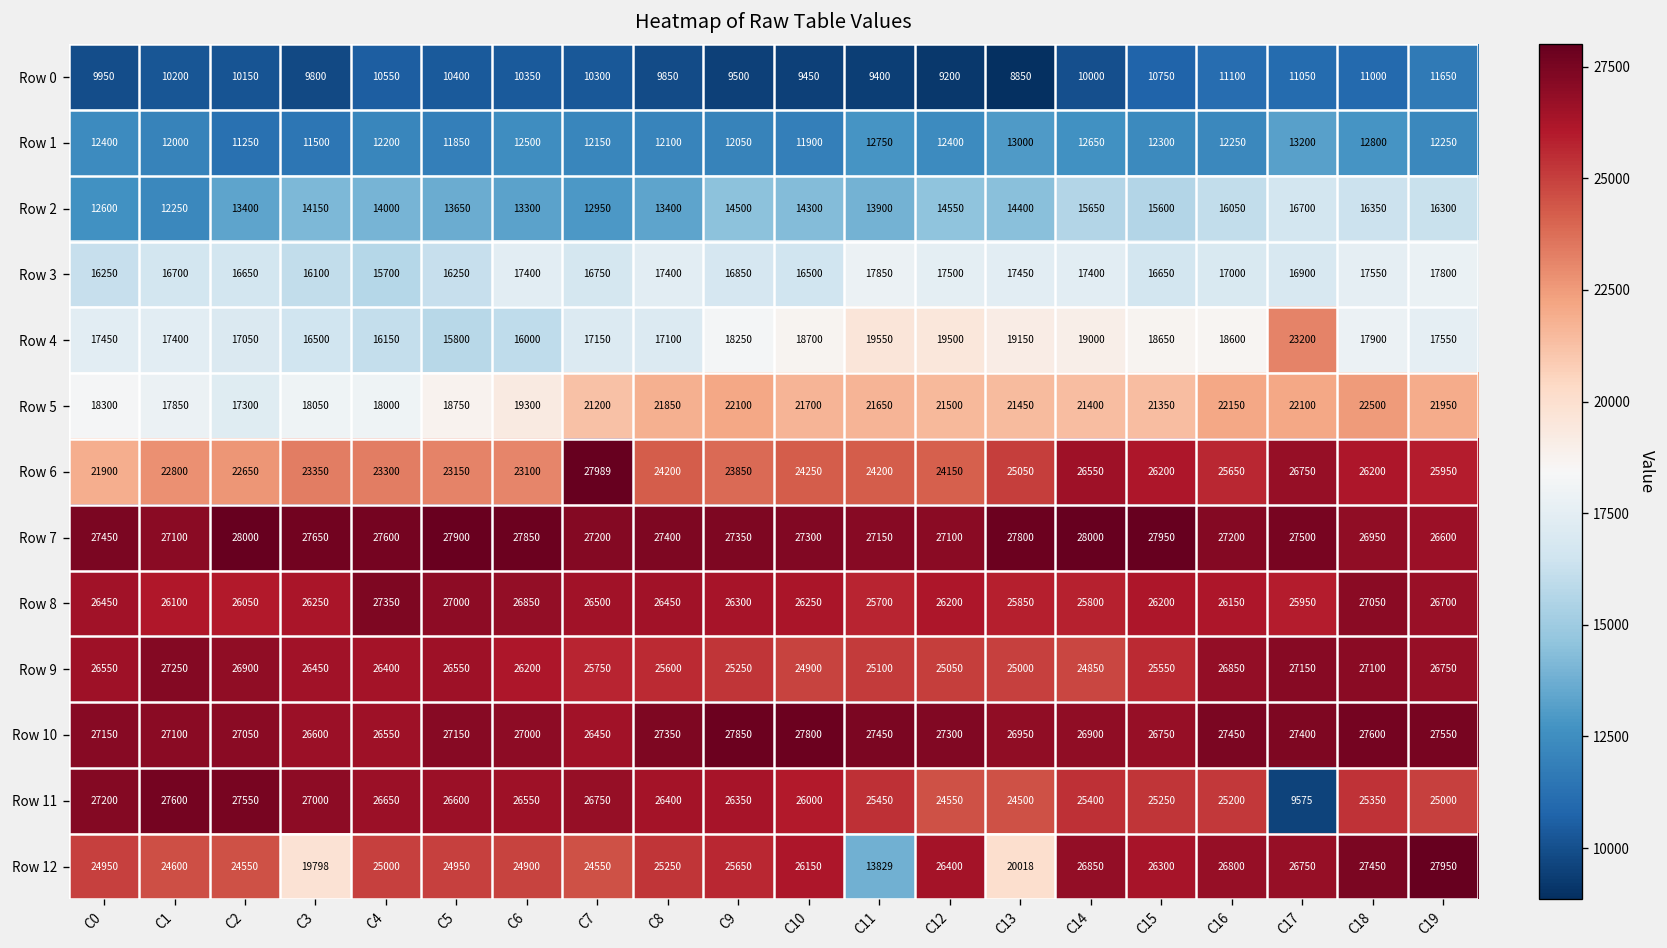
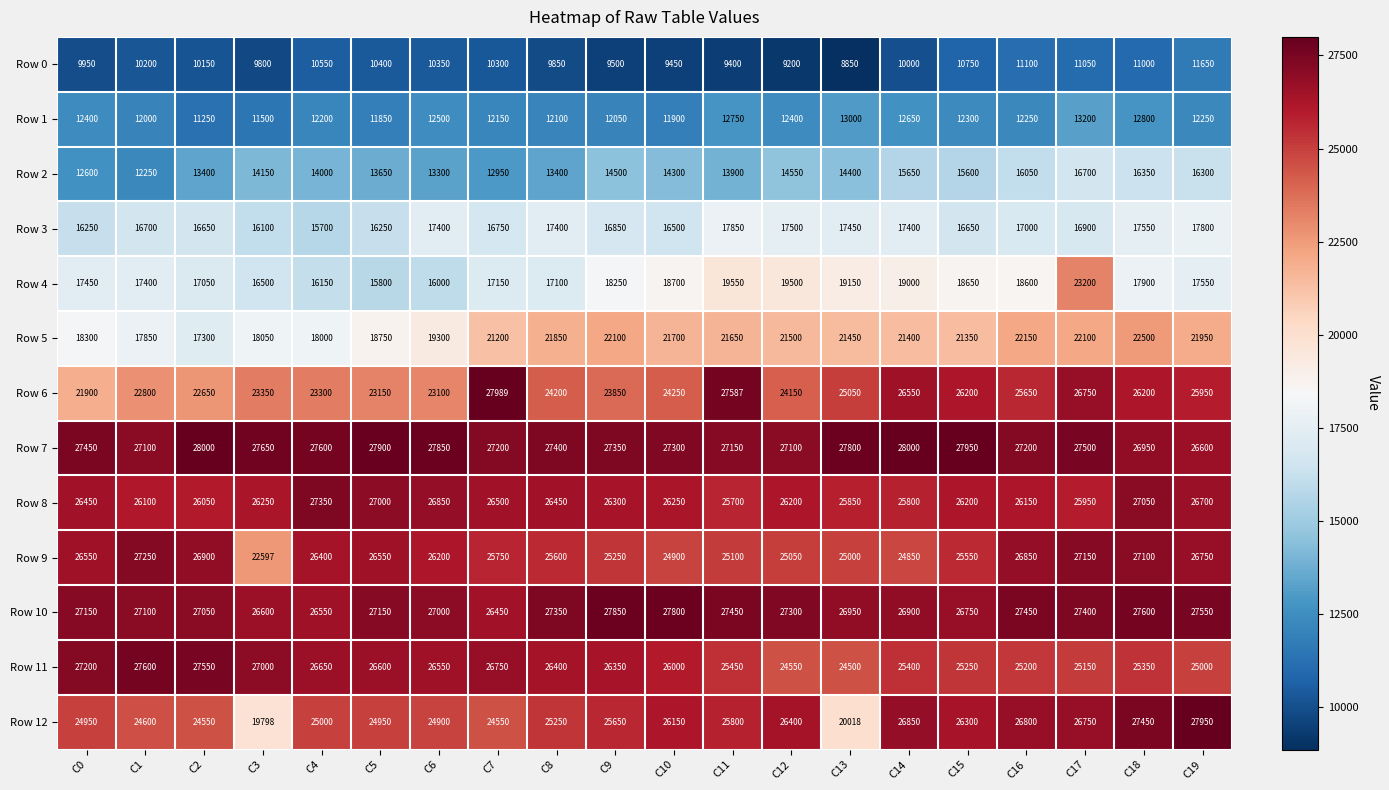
  {
    "Row 6": {
      "C0": 21900,
      "C1": 22800,
      "C2": 22650,
      "C3": 23350,
      "C4": 23300,
      "C5": 23150,
      "C6": 23100,
      "C7": 27989,
      "C8": 24200,
      "C9": 23850,
      "C10": 24250,
-     "C11": 24200,
+     "C11": 27587,
      "C12": 24150,
      "C13": 25050,
      "C14": 26550,
      "C15": 26200,
      "C16": 25650,
      "C17": 26750,
      "C18": 26200,
      "C19": 25950
    },
    "Row 9": {
      "C0": 26550,
      "C1": 27250,
      "C2": 26900,
-     "C3": 26450,
+     "C3": 22597,
      "C4": 26400,
      "C5": 26550,
      "C6": 26200,
      "C7": 25750,
      "C8": 25600,
      "C9": 25250,
      "C10": 24900,
      "C11": 25100,
      "C12": 25050,
      "C13": 25000,
      "C14": 24850,
      "C15": 25550,
      "C16": 26850,
      "C17": 27150,
      "C18": 27100,
      "C19": 26750
    },
    "Row 11": {
      "C0": 27200,
      "C1": 27600,
      "C2": 27550,
      "C3": 27000,
      "C4": 26650,
      "C5": 26600,
      "C6": 26550,
      "C7": 26750,
      "C8": 26400,
      "C9": 26350,
      "C10": 26000,
      "C11": 25450,
      "C12": 24550,
      "C13": 24500,
      "C14": 25400,
      "C15": 25250,
      "C16": 25200,
-     "C17": 9575,
+     "C17": 25150,
      "C18": 25350,
      "C19": 25000
    },
    "Row 12": {
      "C0": 24950,
      "C1": 24600,
      "C2": 24550,
      "C3": 19798,
      "C4": 25000,
      "C5": 24950,
      "C6": 24900,
      "C7": 24550,
      "C8": 25250,
      "C9": 25650,
      "C10": 26150,
-     "C11": 13829,
+     "C11": 25800,
      "C12": 26400,
      "C13": 20018,
      "C14": 26850,
      "C15": 26300,
      "C16": 26800,
      "C17": 26750,
      "C18": 27450,
      "C19": 27950
    }
  }
